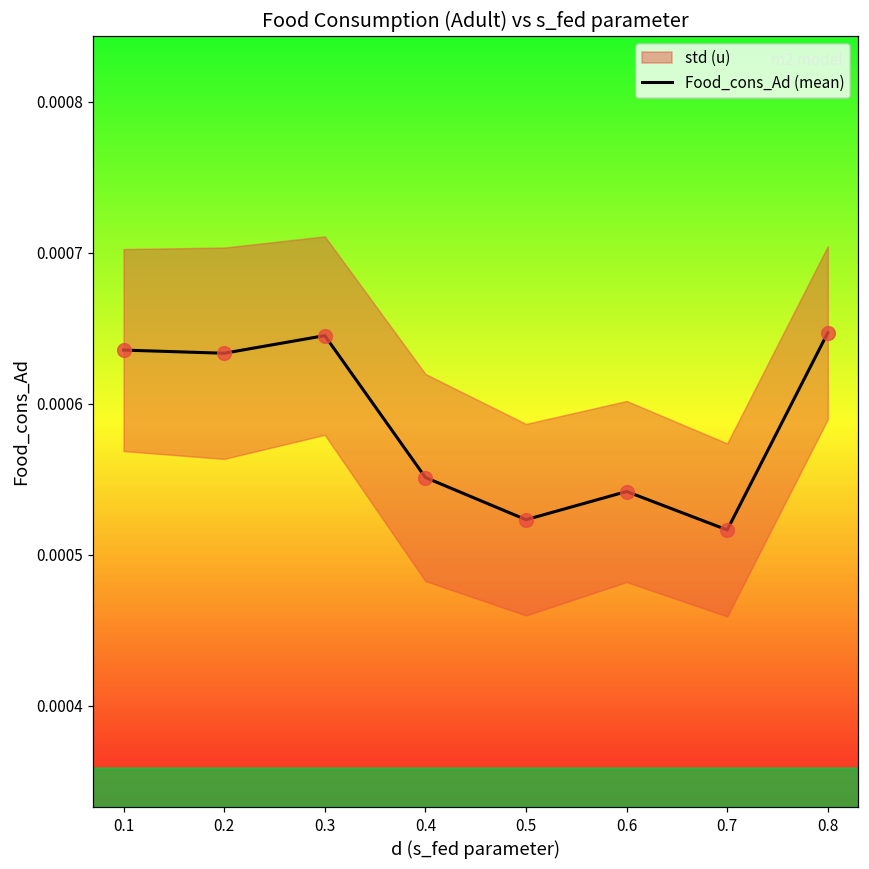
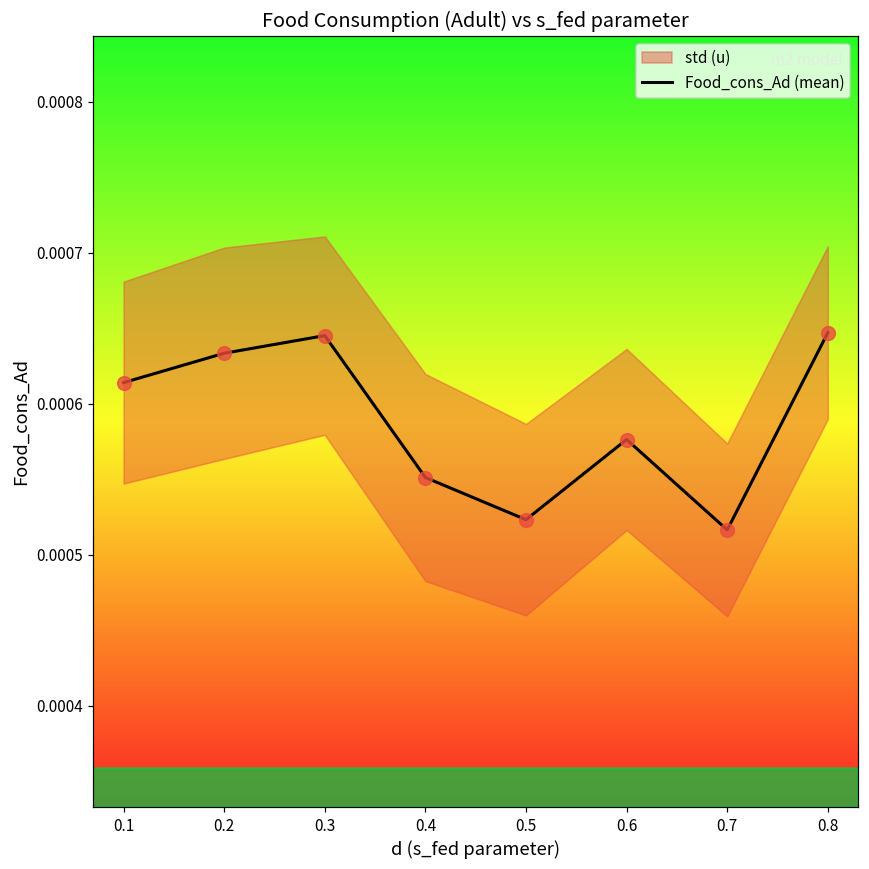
  {
    "Food_cons_Ad (mean)": {
-     "0.1": 0.000635,
+     "0.1": 0.000614,
      "0.2": 0.000633,
      "0.3": 0.000645,
      "0.4": 0.000551,
      "0.5": 0.000523,
-     "0.6": 0.000542,
+     "0.6": 0.000576,
      "0.7": 0.000516,
      "0.8": 0.000647
    }
  }
